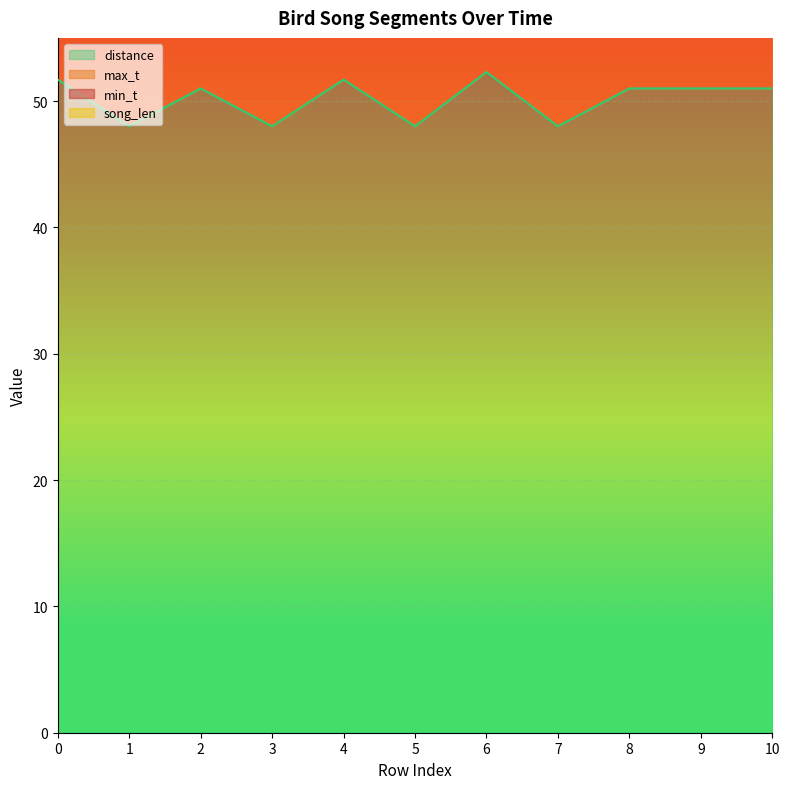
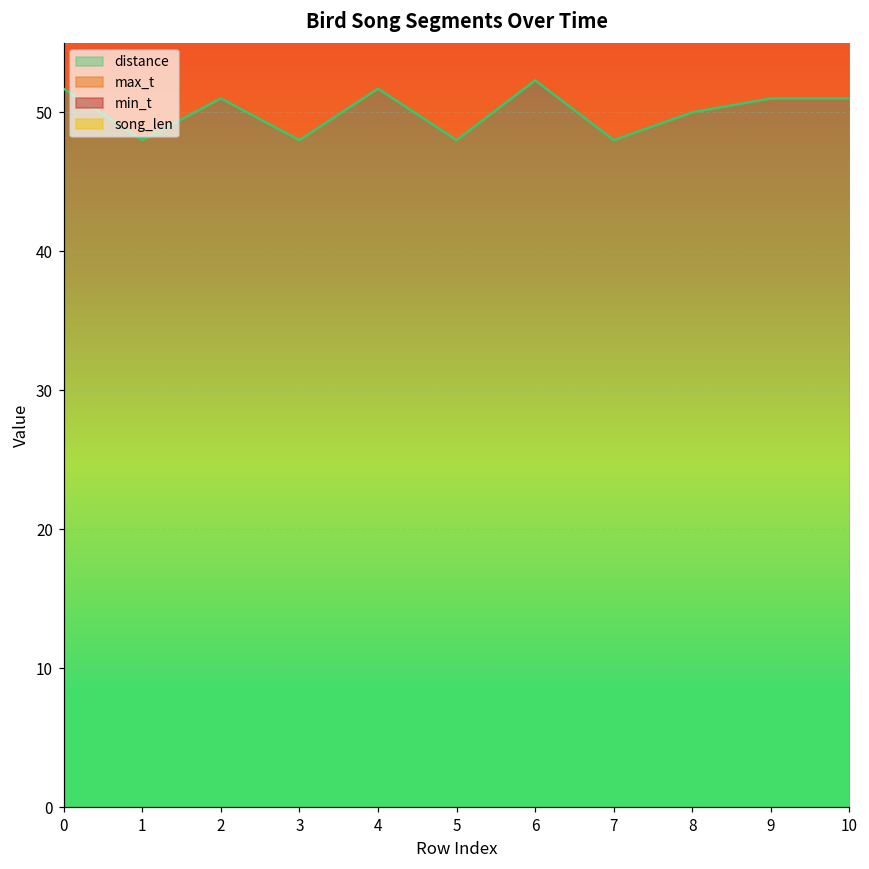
  {
    "distance": {
      "0": 51.7,
      "1": 48,
      "2": 51,
      "3": 48,
      "4": 51.7,
      "5": 48,
      "6": 52.3,
      "7": 48,
-     "8": 51,
+     "8": 50,
      "9": 51,
      "10": 51
    }
  }
